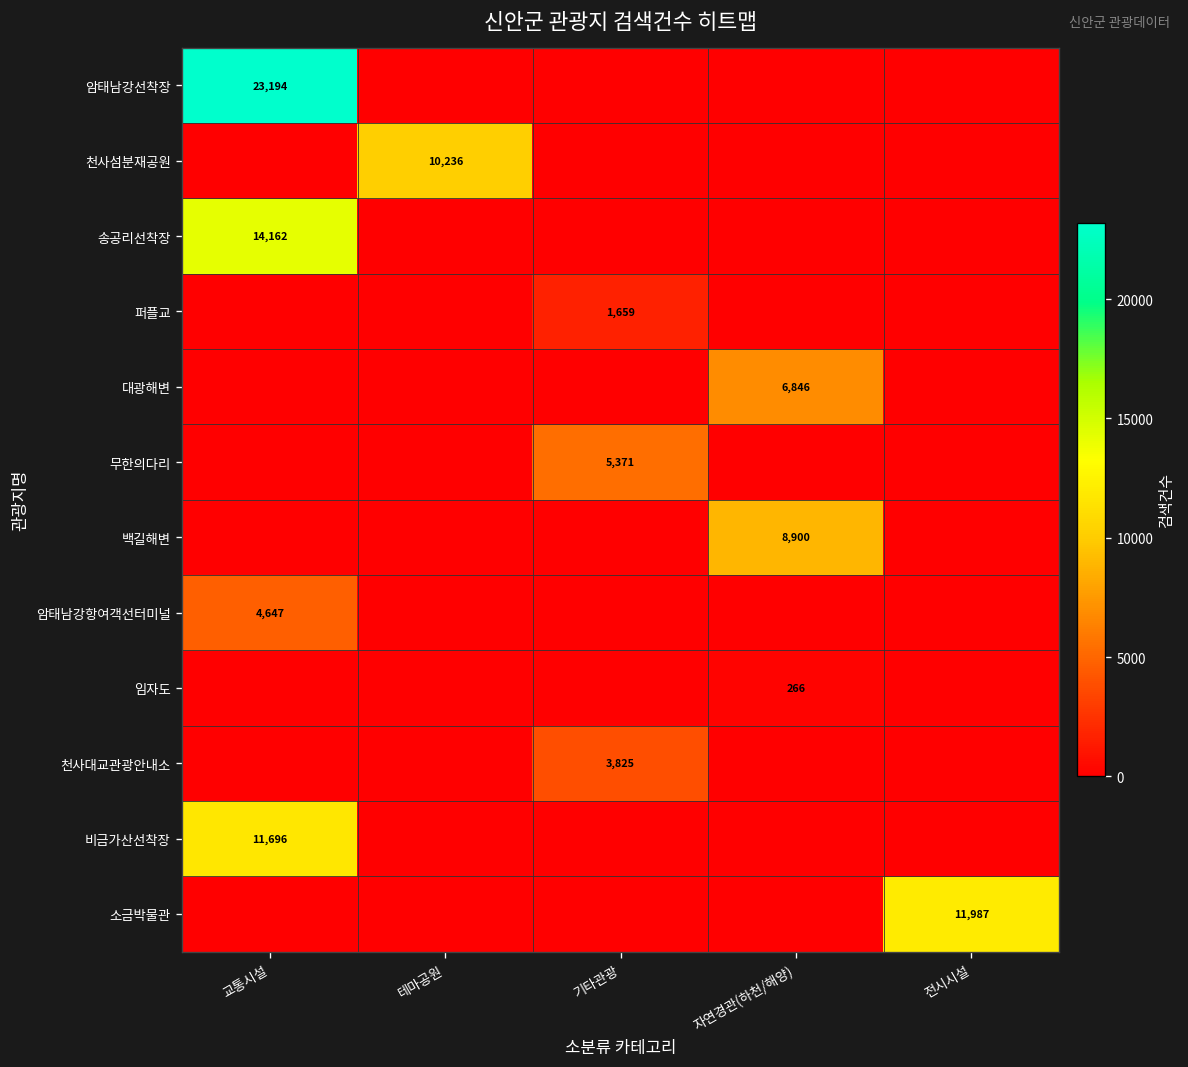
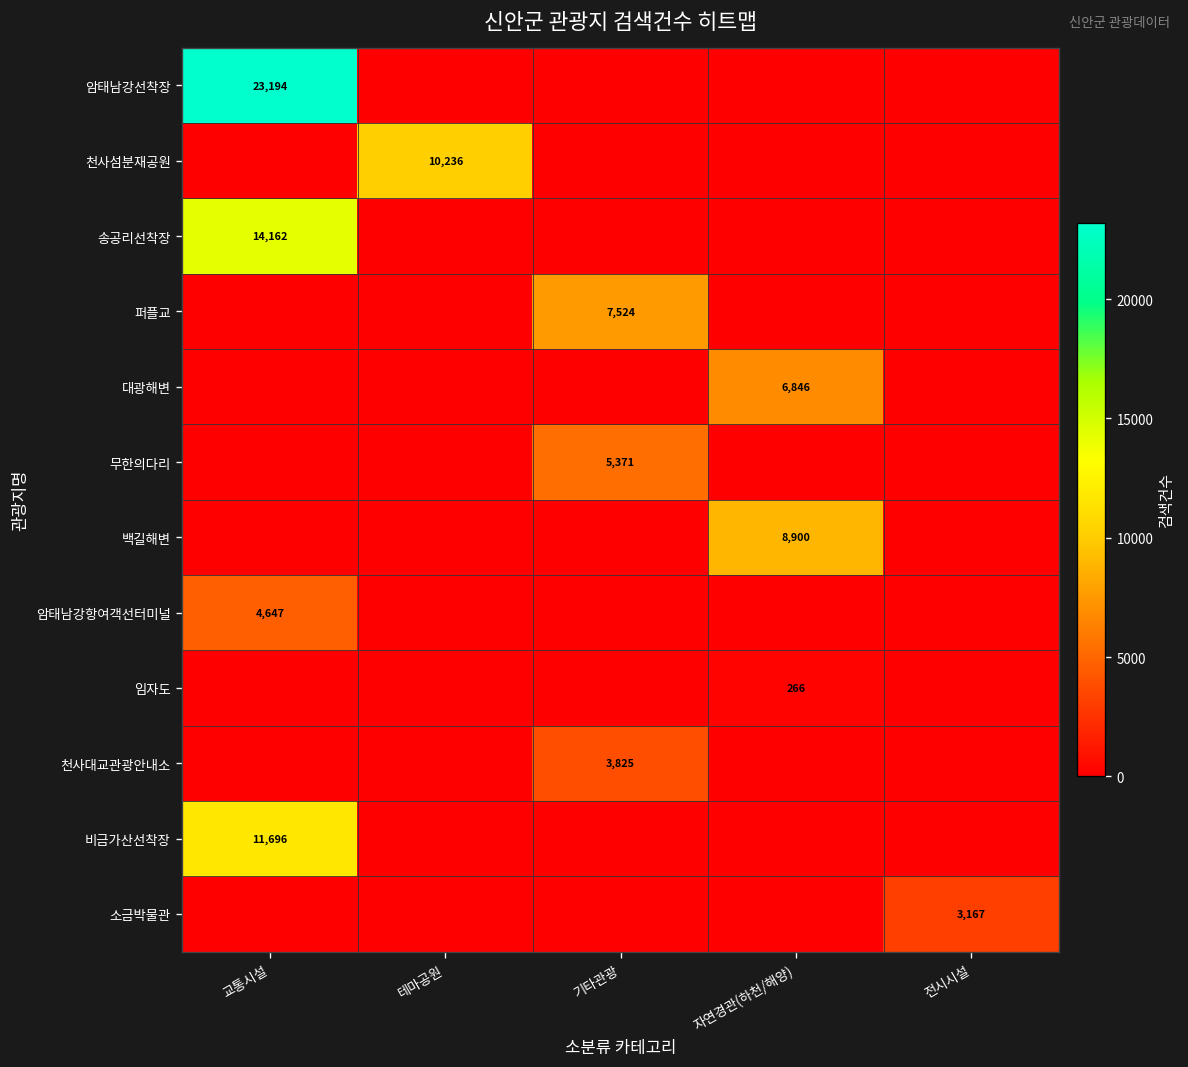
  {
    "암태남강선착장": {
      "교통시설": "23,194"
    },
    "천사섬분재공원": {
      "테마공원": "10,236"
    },
    "송공리선착장": {
      "교통시설": "14,162"
    },
    "퍼플교": {
-     "기타관광": "1,659"
+     "기타관광": "7,524"
    },
    "대광해변": {
      "자연경관(하천/해양)": "6,846"
    },
    "무한의다리": {
      "기타관광": "5,371"
    },
    "백길해변": {
      "자연경관(하천/해양)": "8,900"
    },
    "암태남강항여객선터미널": {
      "교통시설": "4,647"
    },
    "임자도": {
      "자연경관(하천/해양)": "266"
    },
    "천사대교관광안내소": {
      "기타관광": "3,825"
    },
    "비금가산선착장": {
      "교통시설": "11,696"
    },
    "소금박물관": {
-     "전시시설": "11,987"
+     "전시시설": "3,167"
    }
  }
